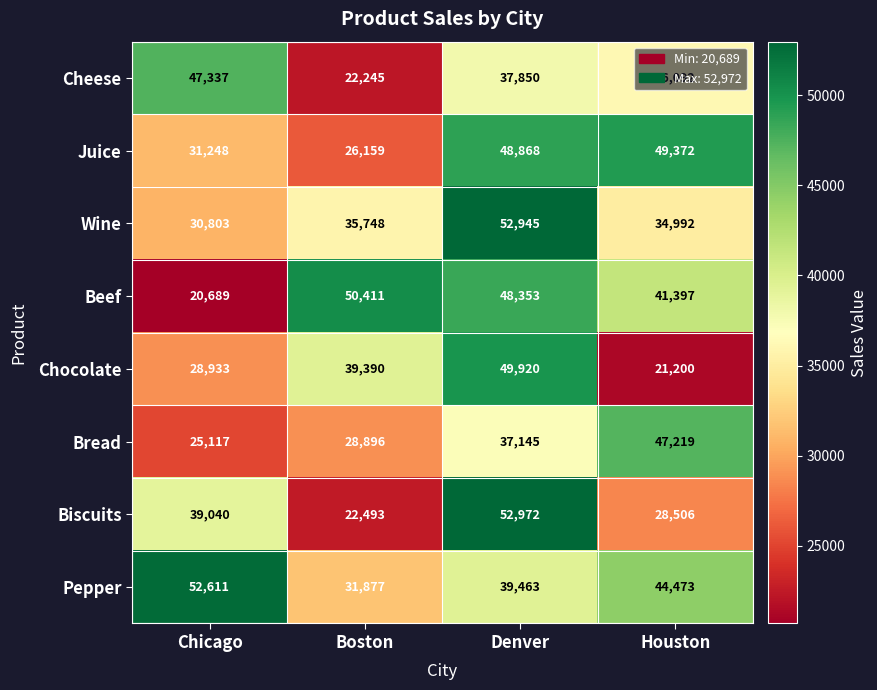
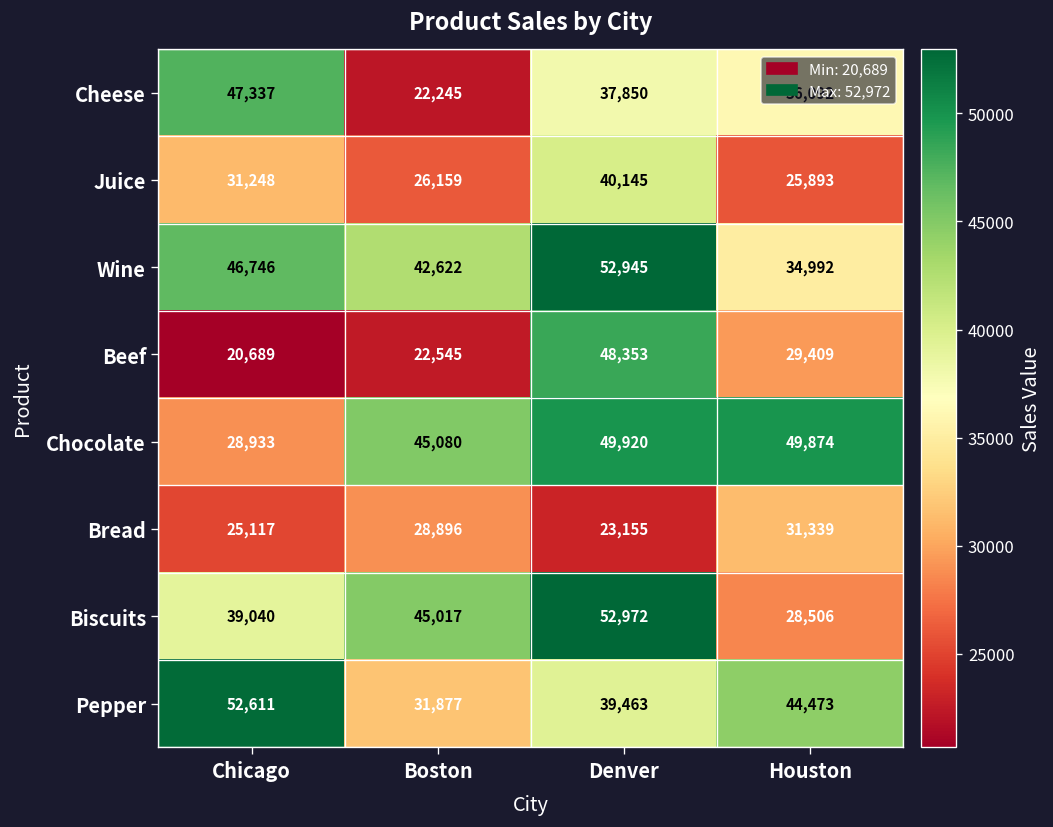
  {
    "Cheese": {
      "Chicago": "47,337",
      "Boston": "22,245",
      "Denver": "37,850"
    },
    "Juice": {
      "Chicago": "31,248",
      "Boston": "26,159",
-     "Denver": "48,868",
-     "Houston": "49,372"
+     "Denver": "40,145",
+     "Houston": "25,893"
    },
    "Wine": {
-     "Chicago": "30,803",
-     "Boston": "35,748",
+     "Chicago": "46,746",
+     "Boston": "42,622",
      "Denver": "52,945",
      "Houston": "34,992"
    },
    "Beef": {
      "Chicago": "20,689",
-     "Boston": "50,411",
+     "Boston": "22,545",
      "Denver": "48,353",
-     "Houston": "41,397"
+     "Houston": "29,409"
    },
    "Chocolate": {
      "Chicago": "28,933",
-     "Boston": "39,390",
+     "Boston": "45,080",
      "Denver": "49,920",
-     "Houston": "21,200"
+     "Houston": "49,874"
    },
    "Bread": {
      "Chicago": "25,117",
      "Boston": "28,896",
-     "Denver": "37,145",
-     "Houston": "47,219"
+     "Denver": "23,155",
+     "Houston": "31,339"
    },
    "Biscuits": {
      "Chicago": "39,040",
-     "Boston": "22,493",
+     "Boston": "45,017",
      "Denver": "52,972",
      "Houston": "28,506"
    },
    "Pepper": {
      "Chicago": "52,611",
      "Boston": "31,877",
      "Denver": "39,463",
      "Houston": "44,473"
    }
  }
